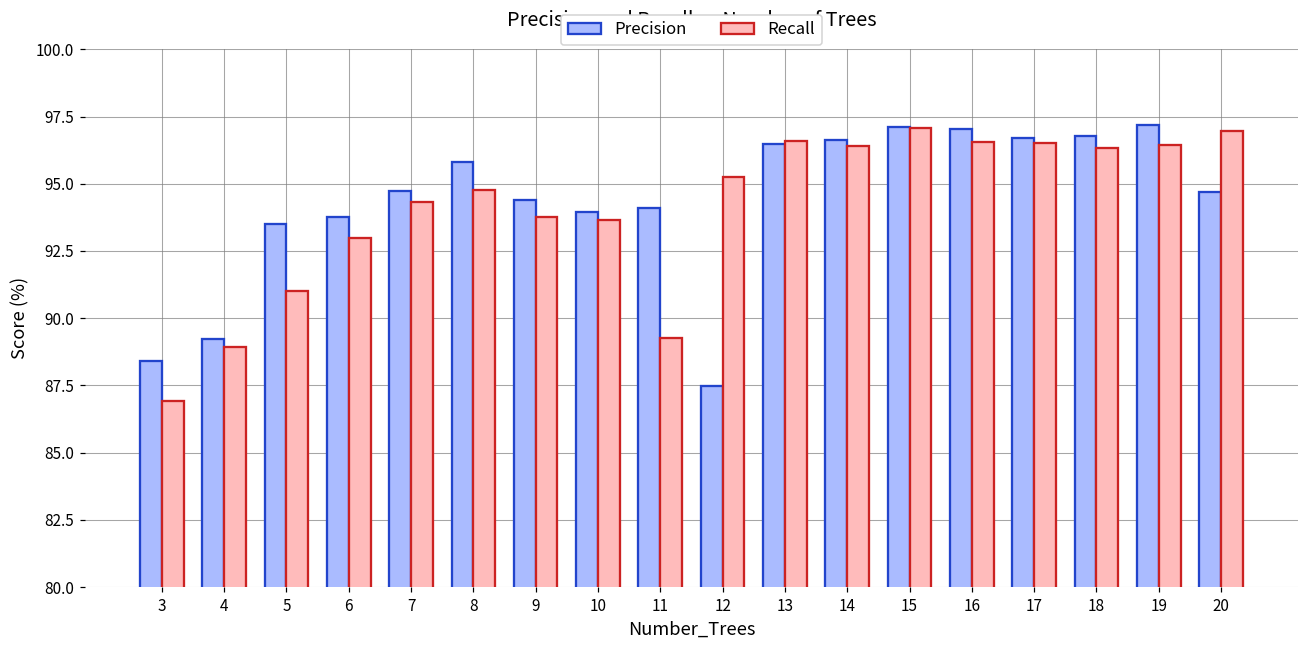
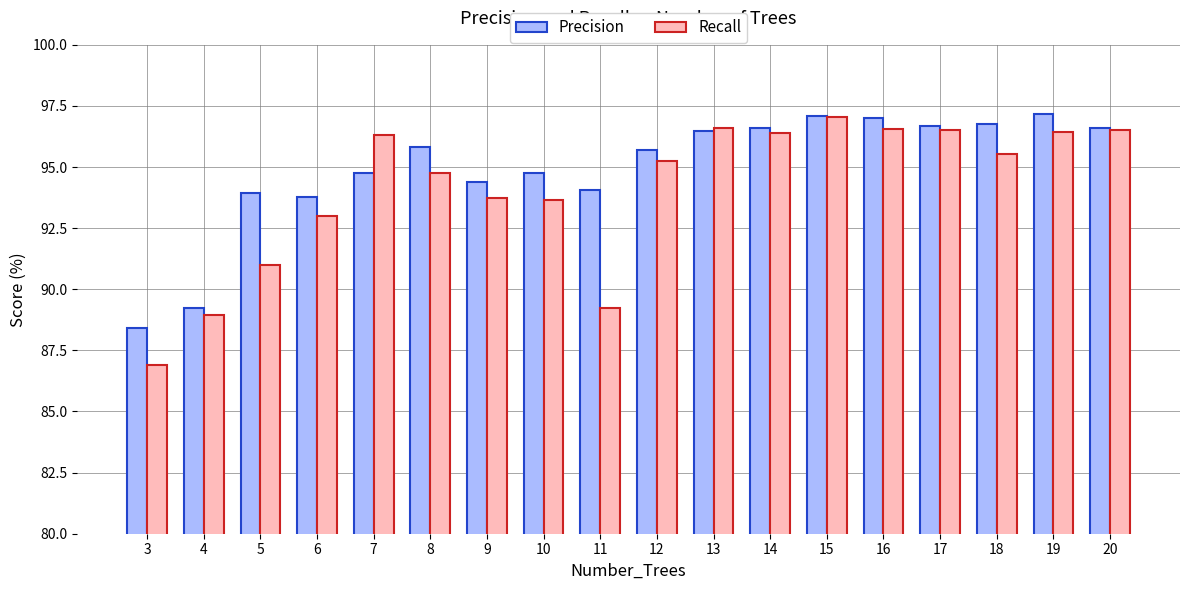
  {
    "Precision": {
      "3": 88.4,
      "4": 89.2,
-     "5": 93.5,
+     "5": 94.0,
      "6": 93.8,
      "7": 94.7,
      "8": 95.8,
      "9": 94.4,
-     "10": 93.9,
+     "10": 94.8,
      "11": 94.1,
-     "12": 87.5,
+     "12": 95.7,
      "13": 96.5,
      "14": 96.6,
      "15": 97.1,
      "16": 97.0,
      "17": 96.7,
      "18": 96.8,
      "19": 97.2,
-     "20": 94.7
+     "20": 96.6
    },
    "Recall": {
      "3": 86.9,
      "4": 88.9,
      "5": 91.0,
      "6": 93.0,
-     "7": 94.3,
+     "7": 96.3,
      "8": 94.8,
      "9": 93.8,
      "10": 93.7,
      "11": 89.3,
      "12": 95.3,
      "13": 96.6,
      "14": 96.4,
      "15": 97.1,
      "16": 96.6,
      "17": 96.5,
-     "18": 96.3,
+     "18": 95.5,
      "19": 96.4,
-     "20": 97.0
+     "20": 96.5
    }
  }
